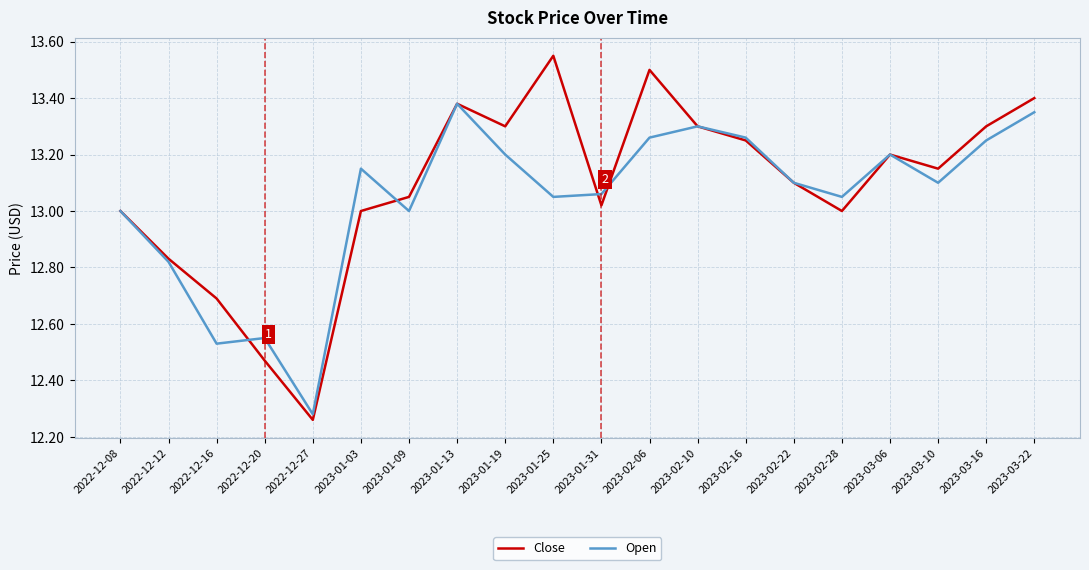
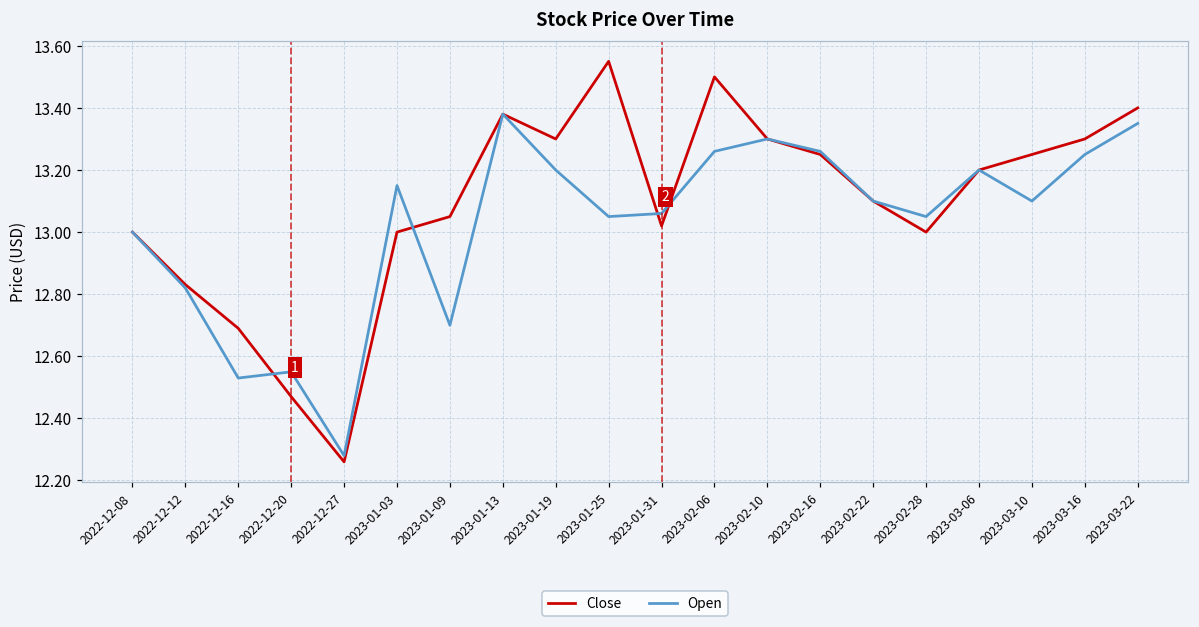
  {
    "Close": {
      "2022-12-12": 12.83,
      "2022-12-16": 12.69,
      "2022-12-20": 12.47,
      "2022-12-27": 12.26,
      "2023-01-03": 13.00,
      "2023-01-09": 13.05,
      "2023-01-19": 13.30,
      "2023-01-25": 13.55,
      "2023-01-31": 13.02,
      "2023-02-06": 13.50,
      "2023-02-16": 13.25,
      "2023-02-28": 13.00,
-     "2023-03-10": 13.15,
+     "2023-03-10": 13.25,
      "2023-03-16": 13.30,
      "2023-03-22": 13.40
    },
    "Open": {
      "2022-12-12": 12.82,
      "2022-12-16": 12.53,
      "2022-12-27": 12.28,
      "2023-01-03": 13.15,
-     "2023-01-09": 13.0,
+     "2023-01-09": 12.7,
      "2023-01-19": 13.2,
      "2023-01-25": 13.05,
      "2023-02-06": 13.26,
      "2023-02-16": 13.26,
      "2023-02-28": 13.05,
      "2023-03-10": 13.1,
      "2023-03-16": 13.25,
      "2023-03-22": 13.35
    }
  }
